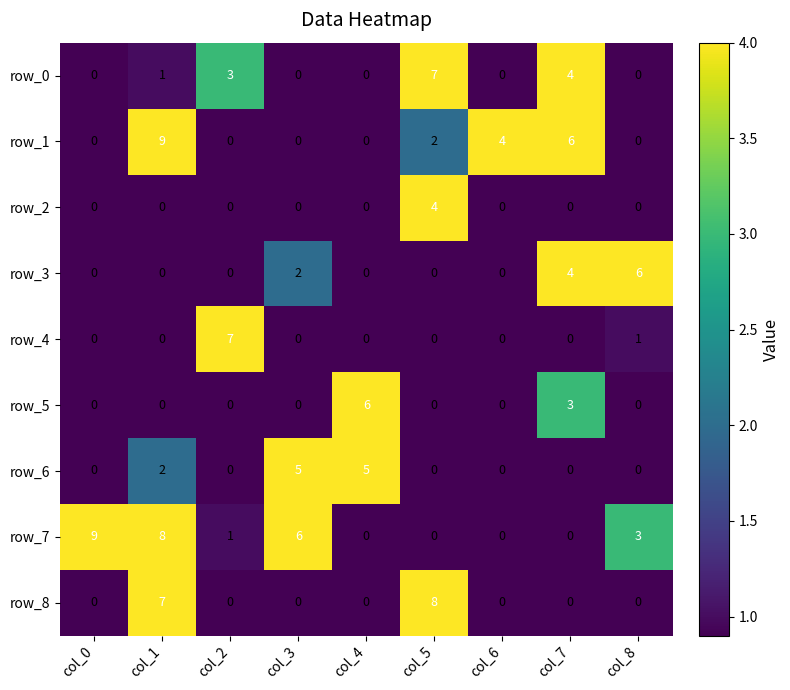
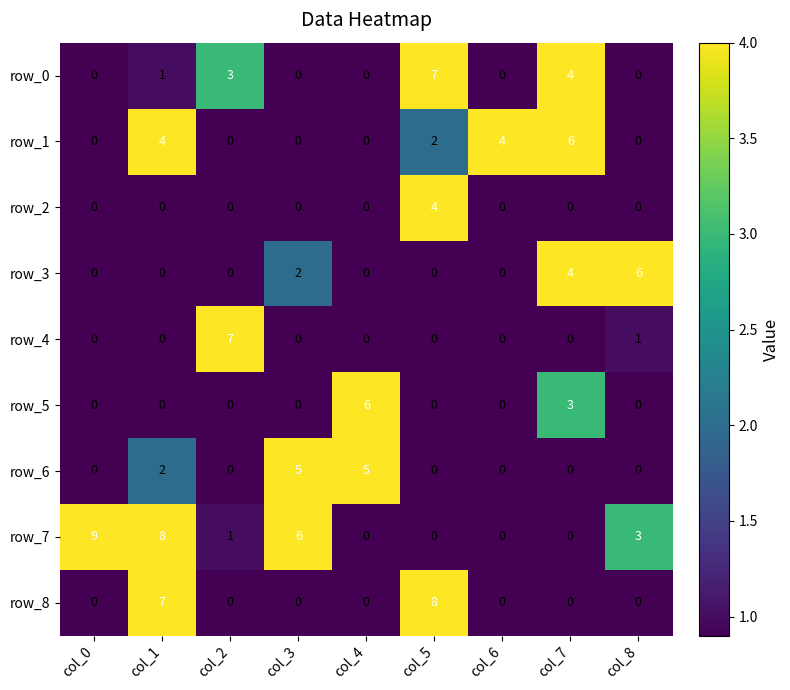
  {
    "row_0": {
      "col_0": 0,
      "col_1": 1,
      "col_2": 3,
      "col_3": 0,
      "col_4": 0,
      "col_5": 7,
      "col_6": 0,
      "col_7": 4,
      "col_8": 0
    },
    "row_1": {
      "col_0": 0,
-     "col_1": 9,
+     "col_1": 4,
      "col_2": 0,
      "col_3": 0,
      "col_4": 0,
      "col_5": 2,
      "col_6": 4,
      "col_7": 6,
      "col_8": 0
    },
    "row_2": {
      "col_0": 0,
      "col_1": 0,
      "col_2": 0,
      "col_3": 0,
      "col_4": 0,
      "col_5": 4,
      "col_6": 0,
      "col_7": 0,
      "col_8": 0
    },
    "row_3": {
      "col_0": 0,
      "col_1": 0,
      "col_2": 0,
      "col_3": 2,
      "col_4": 0,
      "col_5": 0,
      "col_6": 0,
      "col_7": 4,
      "col_8": 6
    },
    "row_4": {
      "col_0": 0,
      "col_1": 0,
      "col_2": 7,
      "col_3": 0,
      "col_4": 0,
      "col_5": 0,
      "col_6": 0,
      "col_7": 0,
      "col_8": 1
    },
    "row_5": {
      "col_0": 0,
      "col_1": 0,
      "col_2": 0,
      "col_3": 0,
      "col_4": 6,
      "col_5": 0,
      "col_6": 0,
      "col_7": 3,
      "col_8": 0
    },
    "row_6": {
      "col_0": 0,
      "col_1": 2,
      "col_2": 0,
      "col_3": 5,
      "col_4": 5,
      "col_5": 0,
      "col_6": 0,
      "col_7": 0,
      "col_8": 0
    },
    "row_7": {
      "col_0": 9,
      "col_1": 8,
      "col_2": 1,
      "col_3": 6,
      "col_4": 0,
      "col_5": 0,
      "col_6": 0,
      "col_7": 0,
      "col_8": 3
    },
    "row_8": {
      "col_0": 0,
      "col_1": 7,
      "col_2": 0,
      "col_3": 0,
      "col_4": 0,
      "col_5": 8,
      "col_6": 0,
      "col_7": 0,
      "col_8": 0
    }
  }
